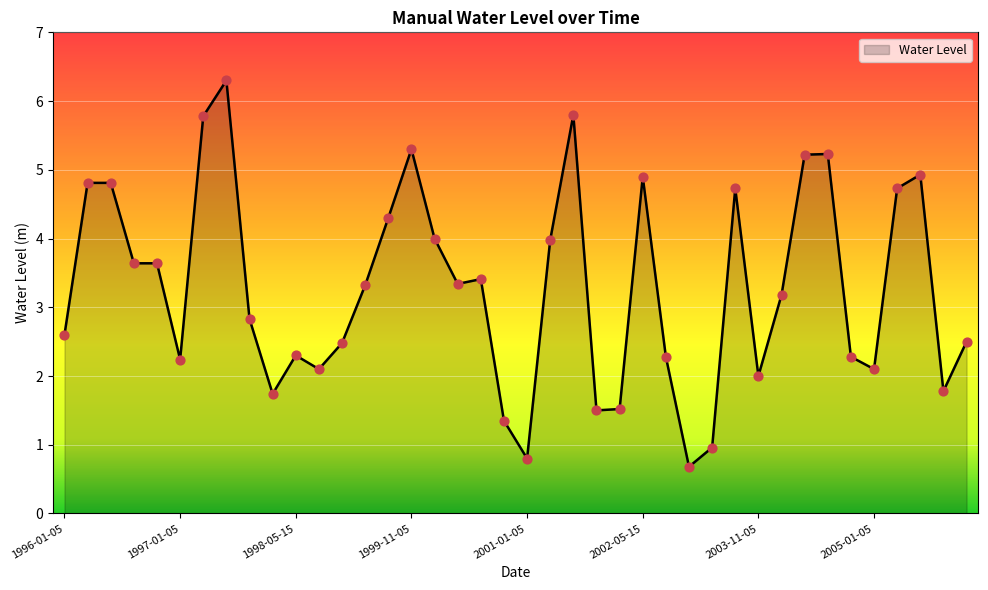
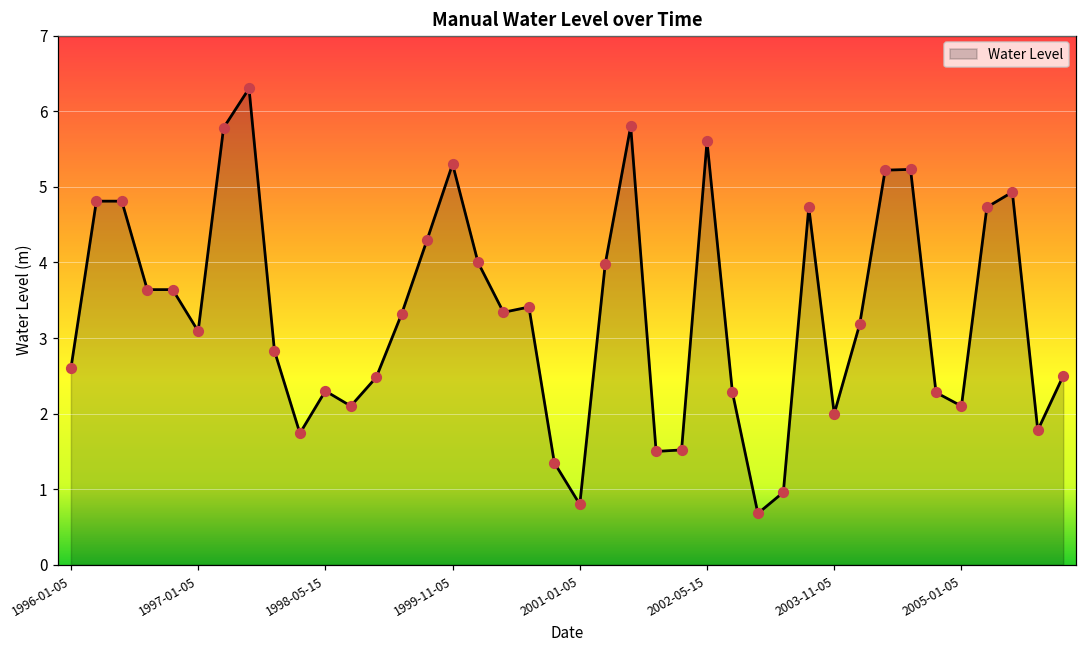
  {
    "1996-01-05": 2.6,
-   "1997-01-05": 2.2,
+   "1997-01-05": 3.1,
    "1998-05-15": 2.3,
    "1999-11-05": 5.3,
    "2001-01-05": 0.8,
-   "2002-05-15": 4.9,
+   "2002-05-15": 5.6,
    "2003-11-05": 2.0,
    "2005-01-05": 2.1
  }
